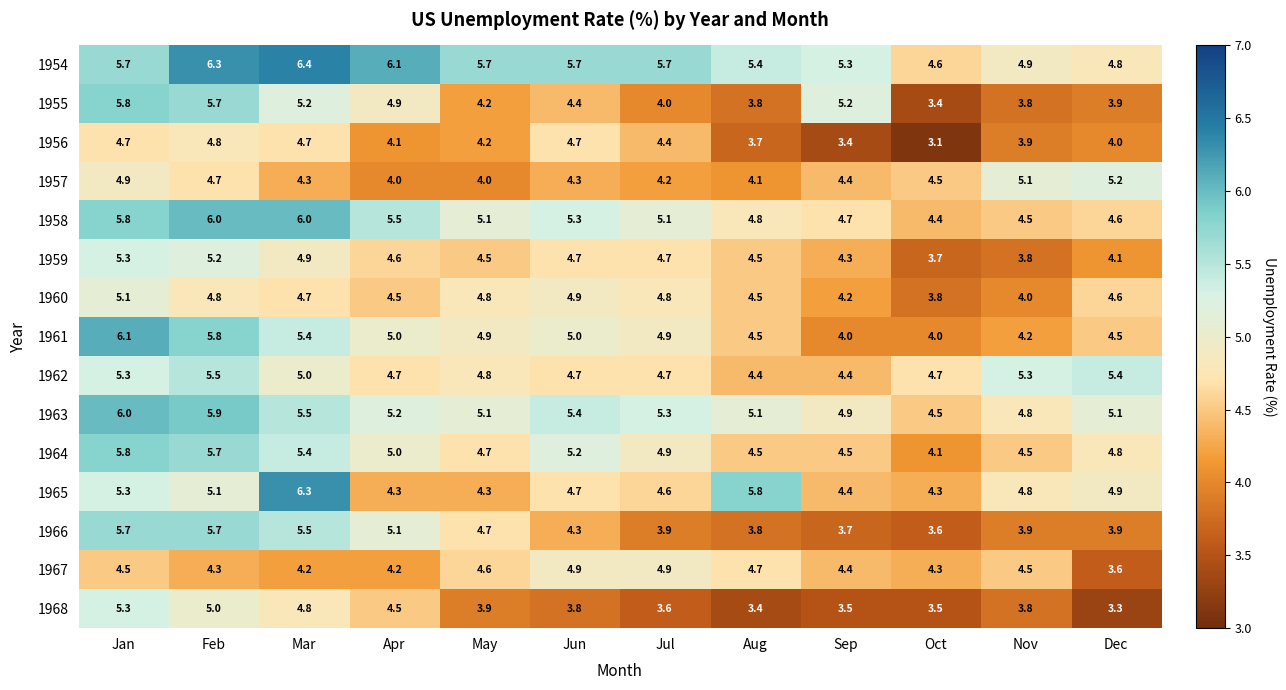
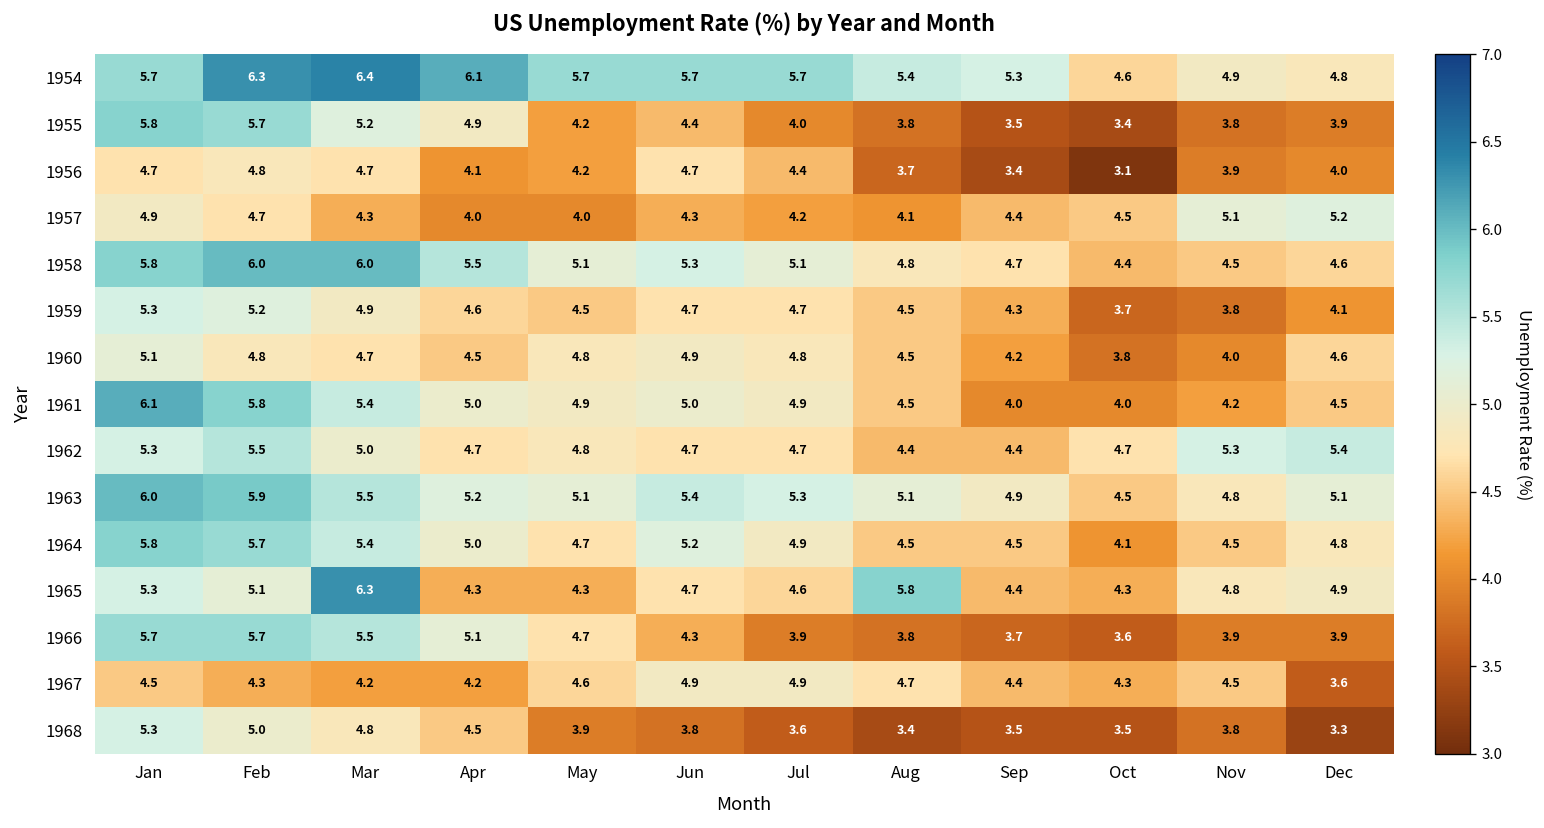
  {
    "1954": {
      "Jan": 5.7,
      "Feb": 6.3,
      "Mar": 6.4,
      "Apr": 6.1,
      "May": 5.7,
      "Jun": 5.7,
      "Jul": 5.7,
      "Aug": 5.4,
      "Sep": 5.3,
      "Oct": 4.6,
      "Nov": 4.9,
      "Dec": 4.8
    },
    "1955": {
      "Jan": 5.8,
      "Feb": 5.7,
      "Mar": 5.2,
      "Apr": 4.9,
      "May": 4.2,
      "Jun": 4.4,
      "Jul": 4.0,
      "Aug": 3.8,
-     "Sep": 5.2,
+     "Sep": 3.5,
      "Oct": 3.4,
      "Nov": 3.8,
      "Dec": 3.9
    },
    "1956": {
      "Jan": 4.7,
      "Feb": 4.8,
      "Mar": 4.7,
      "Apr": 4.1,
      "May": 4.2,
      "Jun": 4.7,
      "Jul": 4.4,
      "Aug": 3.7,
      "Sep": 3.4,
      "Oct": 3.1,
      "Nov": 3.9,
      "Dec": 4.0
    },
    "1957": {
      "Jan": 4.9,
      "Feb": 4.7,
      "Mar": 4.3,
      "Apr": 4.0,
      "May": 4.0,
      "Jun": 4.3,
      "Jul": 4.2,
      "Aug": 4.1,
      "Sep": 4.4,
      "Oct": 4.5,
      "Nov": 5.1,
      "Dec": 5.2
    },
    "1958": {
      "Jan": 5.8,
      "Feb": 6.0,
      "Mar": 6.0,
      "Apr": 5.5,
      "May": 5.1,
      "Jun": 5.3,
      "Jul": 5.1,
      "Aug": 4.8,
      "Sep": 4.7,
      "Oct": 4.4,
      "Nov": 4.5,
      "Dec": 4.6
    },
    "1959": {
      "Jan": 5.3,
      "Feb": 5.2,
      "Mar": 4.9,
      "Apr": 4.6,
      "May": 4.5,
      "Jun": 4.7,
      "Jul": 4.7,
      "Aug": 4.5,
      "Sep": 4.3,
      "Oct": 3.7,
      "Nov": 3.8,
      "Dec": 4.1
    },
    "1960": {
      "Jan": 5.1,
      "Feb": 4.8,
      "Mar": 4.7,
      "Apr": 4.5,
      "May": 4.8,
      "Jun": 4.9,
      "Jul": 4.8,
      "Aug": 4.5,
      "Sep": 4.2,
      "Oct": 3.8,
      "Nov": 4.0,
      "Dec": 4.6
    },
    "1961": {
      "Jan": 6.1,
      "Feb": 5.8,
      "Mar": 5.4,
      "Apr": 5.0,
      "May": 4.9,
      "Jun": 5.0,
      "Jul": 4.9,
      "Aug": 4.5,
      "Sep": 4.0,
      "Oct": 4.0,
      "Nov": 4.2,
      "Dec": 4.5
    },
    "1962": {
      "Jan": 5.3,
      "Feb": 5.5,
      "Mar": 5.0,
      "Apr": 4.7,
      "May": 4.8,
      "Jun": 4.7,
      "Jul": 4.7,
      "Aug": 4.4,
      "Sep": 4.4,
      "Oct": 4.7,
      "Nov": 5.3,
      "Dec": 5.4
    },
    "1963": {
      "Jan": 6.0,
      "Feb": 5.9,
      "Mar": 5.5,
      "Apr": 5.2,
      "May": 5.1,
      "Jun": 5.4,
      "Jul": 5.3,
      "Aug": 5.1,
      "Sep": 4.9,
      "Oct": 4.5,
      "Nov": 4.8,
      "Dec": 5.1
    },
    "1964": {
      "Jan": 5.8,
      "Feb": 5.7,
      "Mar": 5.4,
      "Apr": 5.0,
      "May": 4.7,
      "Jun": 5.2,
      "Jul": 4.9,
      "Aug": 4.5,
      "Sep": 4.5,
      "Oct": 4.1,
      "Nov": 4.5,
      "Dec": 4.8
    },
    "1965": {
      "Jan": 5.3,
      "Feb": 5.1,
      "Mar": 6.3,
      "Apr": 4.3,
      "May": 4.3,
      "Jun": 4.7,
      "Jul": 4.6,
      "Aug": 5.8,
      "Sep": 4.4,
      "Oct": 4.3,
      "Nov": 4.8,
      "Dec": 4.9
    },
    "1966": {
      "Jan": 5.7,
      "Feb": 5.7,
      "Mar": 5.5,
      "Apr": 5.1,
      "May": 4.7,
      "Jun": 4.3,
      "Jul": 3.9,
      "Aug": 3.8,
      "Sep": 3.7,
      "Oct": 3.6,
      "Nov": 3.9,
      "Dec": 3.9
    },
    "1967": {
      "Jan": 4.5,
      "Feb": 4.3,
      "Mar": 4.2,
      "Apr": 4.2,
      "May": 4.6,
      "Jun": 4.9,
      "Jul": 4.9,
      "Aug": 4.7,
      "Sep": 4.4,
      "Oct": 4.3,
      "Nov": 4.5,
      "Dec": 3.6
    },
    "1968": {
      "Jan": 5.3,
      "Feb": 5.0,
      "Mar": 4.8,
      "Apr": 4.5,
      "May": 3.9,
      "Jun": 3.8,
      "Jul": 3.6,
      "Aug": 3.4,
      "Sep": 3.5,
      "Oct": 3.5,
      "Nov": 3.8,
      "Dec": 3.3
    }
  }
